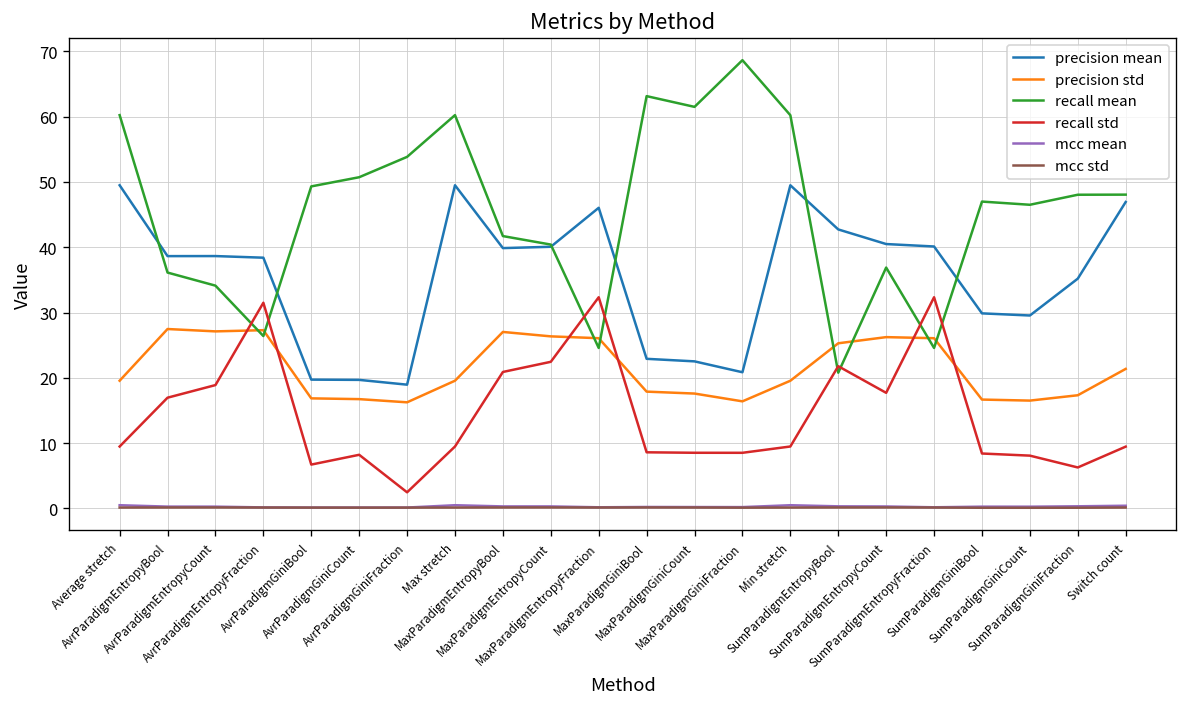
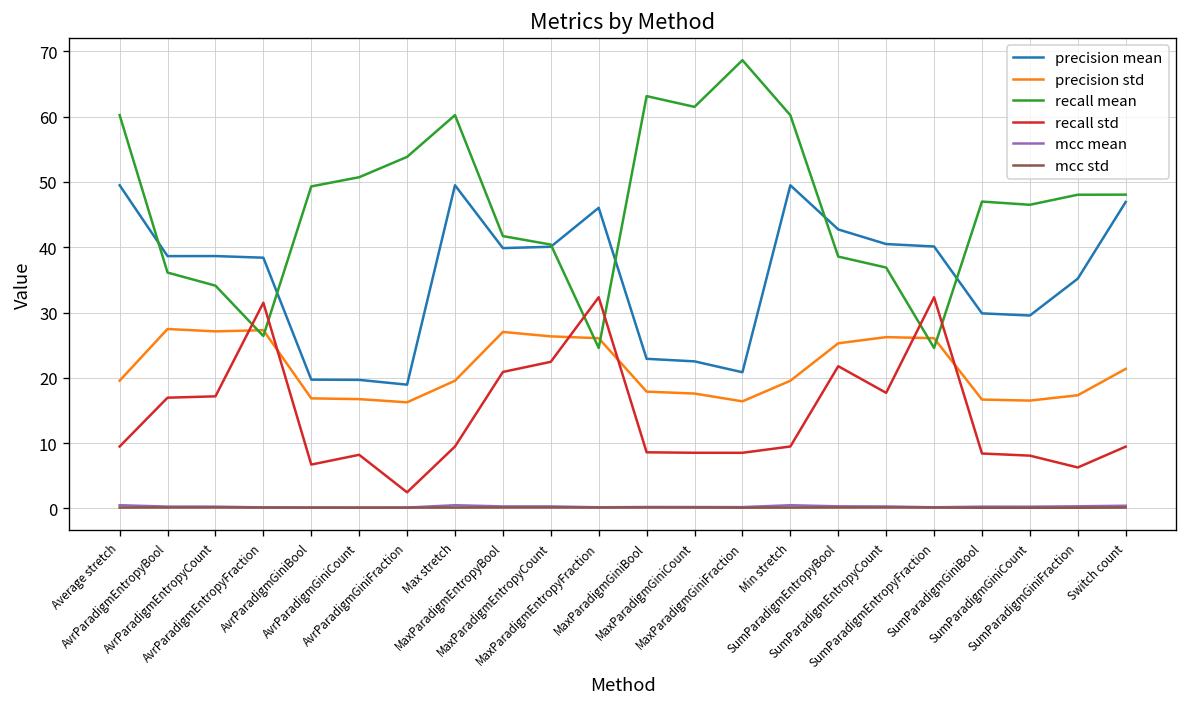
  {
    "precision mean": {
      "Average stretch": 50,
      "AvrParadigmEntropyBool": 39,
      "AvrParadigmEntropyCount": 39,
      "AvrParadigmEntropyFraction": 38,
      "AvrParadigmGiniBool": 20,
      "AvrParadigmGiniCount": 20,
      "AvrParadigmGiniFraction": 19,
      "Max stretch": 50,
      "MaxParadigmEntropyBool": 40,
      "MaxParadigmEntropyFraction": 46,
      "MaxParadigmGiniBool": 23,
      "MaxParadigmGiniCount": 23,
      "MaxParadigmGiniFraction": 21,
      "Min stretch": 49,
      "SumParadigmEntropyBool": 43,
      "SumParadigmEntropyCount": 40,
      "SumParadigmEntropyFraction": 40,
      "SumParadigmGiniBool": 30,
      "SumParadigmGiniCount": 30,
      "SumParadigmGiniFraction": 35,
      "Switch count": 47
    },
    "precision std": {
      "Average stretch": 20,
      "AvrParadigmEntropyBool": 27,
      "AvrParadigmEntropyCount": 27,
      "AvrParadigmEntropyFraction": 27,
      "AvrParadigmGiniBool": 17,
      "AvrParadigmGiniCount": 17,
      "AvrParadigmGiniFraction": 16,
      "Max stretch": 20,
      "MaxParadigmEntropyBool": 27,
      "MaxParadigmEntropyCount": 26,
      "MaxParadigmEntropyFraction": 26,
      "MaxParadigmGiniBool": 18,
      "MaxParadigmGiniCount": 18,
      "MaxParadigmGiniFraction": 16,
      "Min stretch": 20,
      "SumParadigmEntropyBool": 25,
      "SumParadigmEntropyCount": 26,
      "SumParadigmEntropyFraction": 26,
      "SumParadigmGiniBool": 17,
      "SumParadigmGiniCount": 17,
      "SumParadigmGiniFraction": 17,
      "Switch count": 21
    },
    "recall mean": {
      "Average stretch": 60,
      "AvrParadigmEntropyBool": 36,
      "AvrParadigmEntropyCount": 34,
      "AvrParadigmEntropyFraction": 26,
      "AvrParadigmGiniBool": 49,
      "AvrParadigmGiniCount": 51,
      "AvrParadigmGiniFraction": 54,
      "Max stretch": 60,
      "MaxParadigmEntropyBool": 42,
      "MaxParadigmEntropyFraction": 25,
      "MaxParadigmGiniBool": 63,
      "MaxParadigmGiniCount": 62,
      "MaxParadigmGiniFraction": 69,
      "Min stretch": 60,
-     "SumParadigmEntropyBool": 21,
+     "SumParadigmEntropyBool": 39,
      "SumParadigmEntropyCount": 37,
      "SumParadigmEntropyFraction": 25,
      "SumParadigmGiniBool": 47,
      "SumParadigmGiniCount": 47,
      "SumParadigmGiniFraction": 48,
      "Switch count": 48
    },
    "recall std": {
      "Average stretch": 9,
      "AvrParadigmEntropyBool": 17,
-     "AvrParadigmEntropyCount": 19,
+     "AvrParadigmEntropyCount": 17,
      "AvrParadigmEntropyFraction": 31,
      "AvrParadigmGiniBool": 7,
      "AvrParadigmGiniCount": 8,
      "AvrParadigmGiniFraction": 2,
      "Max stretch": 9,
      "MaxParadigmEntropyBool": 21,
      "MaxParadigmEntropyCount": 22,
      "MaxParadigmEntropyFraction": 32,
      "MaxParadigmGiniBool": 9,
      "MaxParadigmGiniCount": 9,
      "MaxParadigmGiniFraction": 9,
      "Min stretch": 9,
      "SumParadigmEntropyBool": 22,
      "SumParadigmEntropyCount": 18,
      "SumParadigmEntropyFraction": 32,
      "SumParadigmGiniBool": 8,
      "SumParadigmGiniCount": 8,
      "SumParadigmGiniFraction": 6,
      "Switch count": 9
    }
  }
